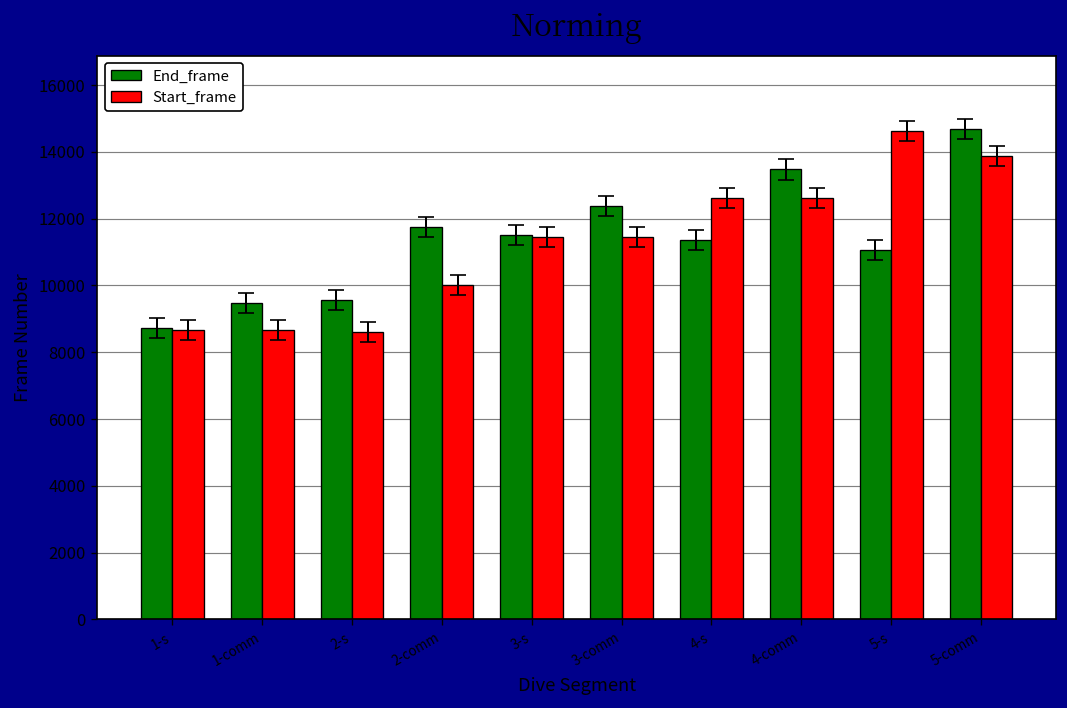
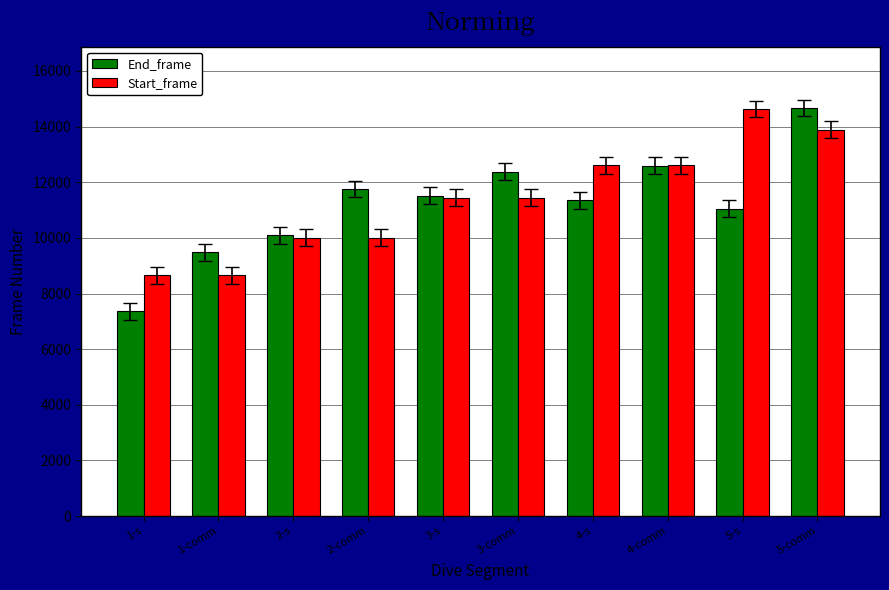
  {
    "End_frame": {
-     "1-s": 8700,
+     "1-s": 7400,
      "1-comm": 9500,
-     "2-s": 9600,
+     "2-s": 10100,
      "2-comm": 11800,
      "3-s": 11500,
      "3-comm": 12400,
      "4-s": 11400,
-     "4-comm": 13500,
+     "4-comm": 12600,
      "5-s": 11000,
      "5-comm": 14700
    },
    "Start_frame": {
      "1-s": 8700,
      "1-comm": 8700,
-     "2-s": 8600,
+     "2-s": 10000,
      "2-comm": 10000,
      "3-s": 11400,
      "3-comm": 11400,
      "4-s": 12600,
      "4-comm": 12600,
      "5-s": 14600,
      "5-comm": 13900
    }
  }
